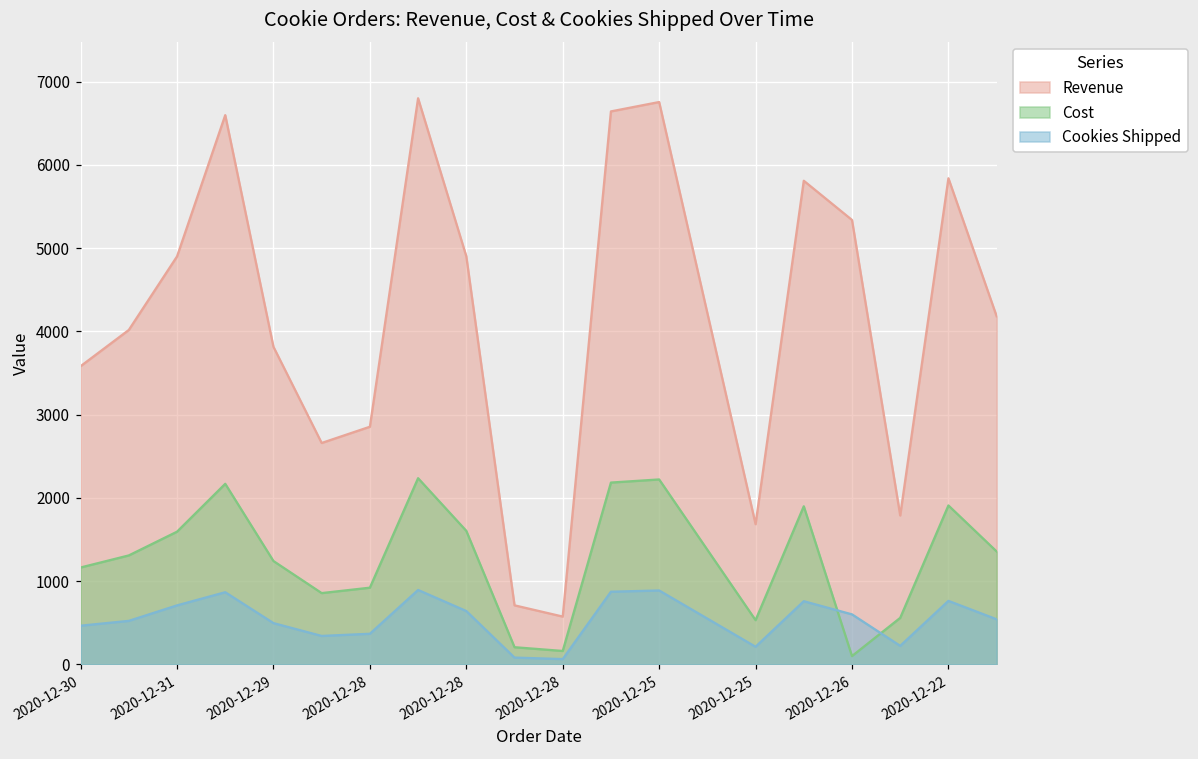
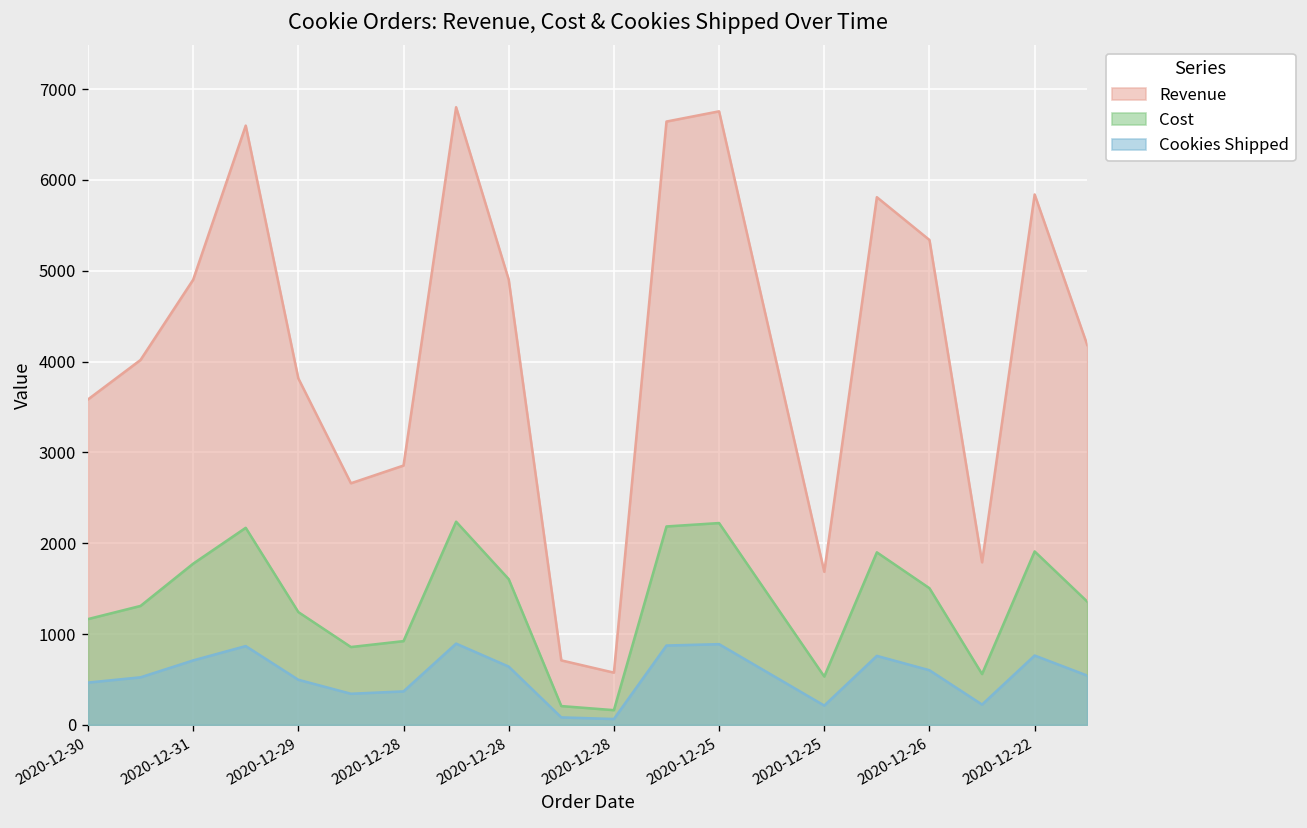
  {
    "Revenue": {
      "2020-12-31": 4900,
      "2020-12-26": 5300
    },
    "Cost": {
-     "2020-12-31": 1600,
-     "2020-12-26": 100
+     "2020-12-31": 1800,
+     "2020-12-26": 1500
    },
    "Cookies Shipped": {
      "2020-12-31": 700,
      "2020-12-26": 600
    }
  }
